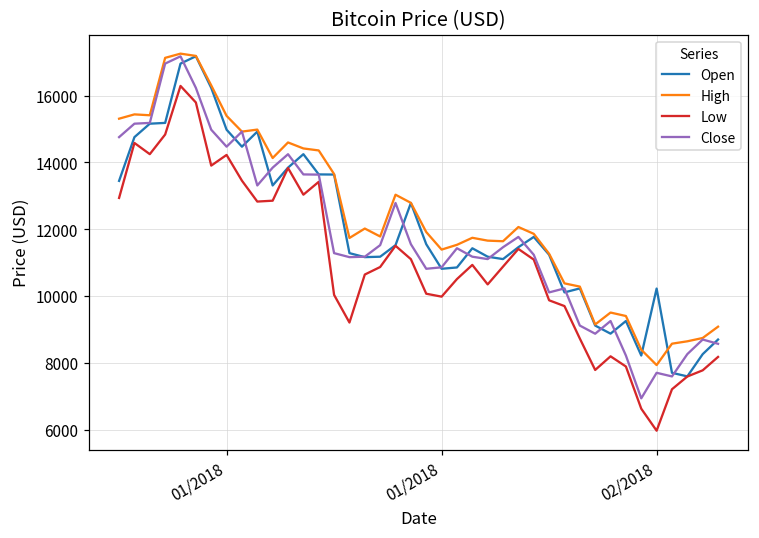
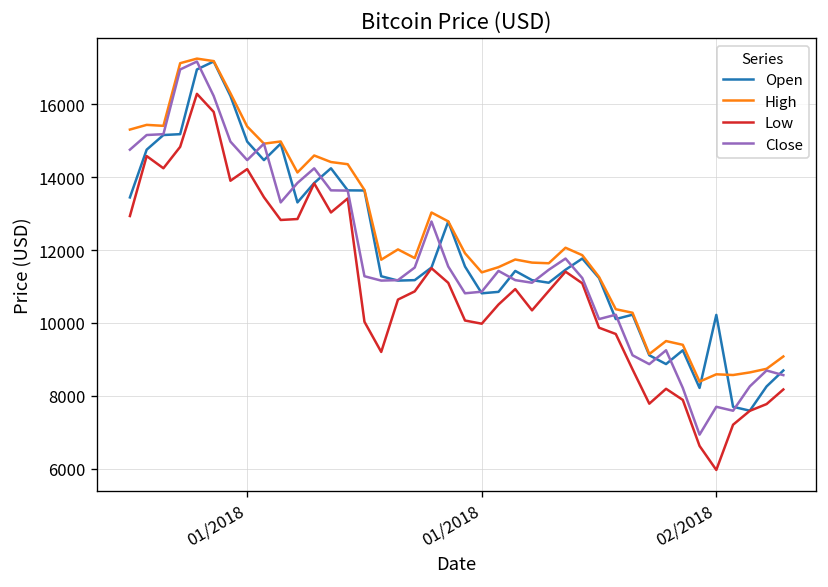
  {
    "Open": {
      "02/2018": 10200
    },
    "High": {
-     "02/2018": 7900
+     "02/2018": 8600
    },
    "Low": {
      "02/2018": 6000
    },
    "Close": {
      "02/2018": 7700
    }
  }
